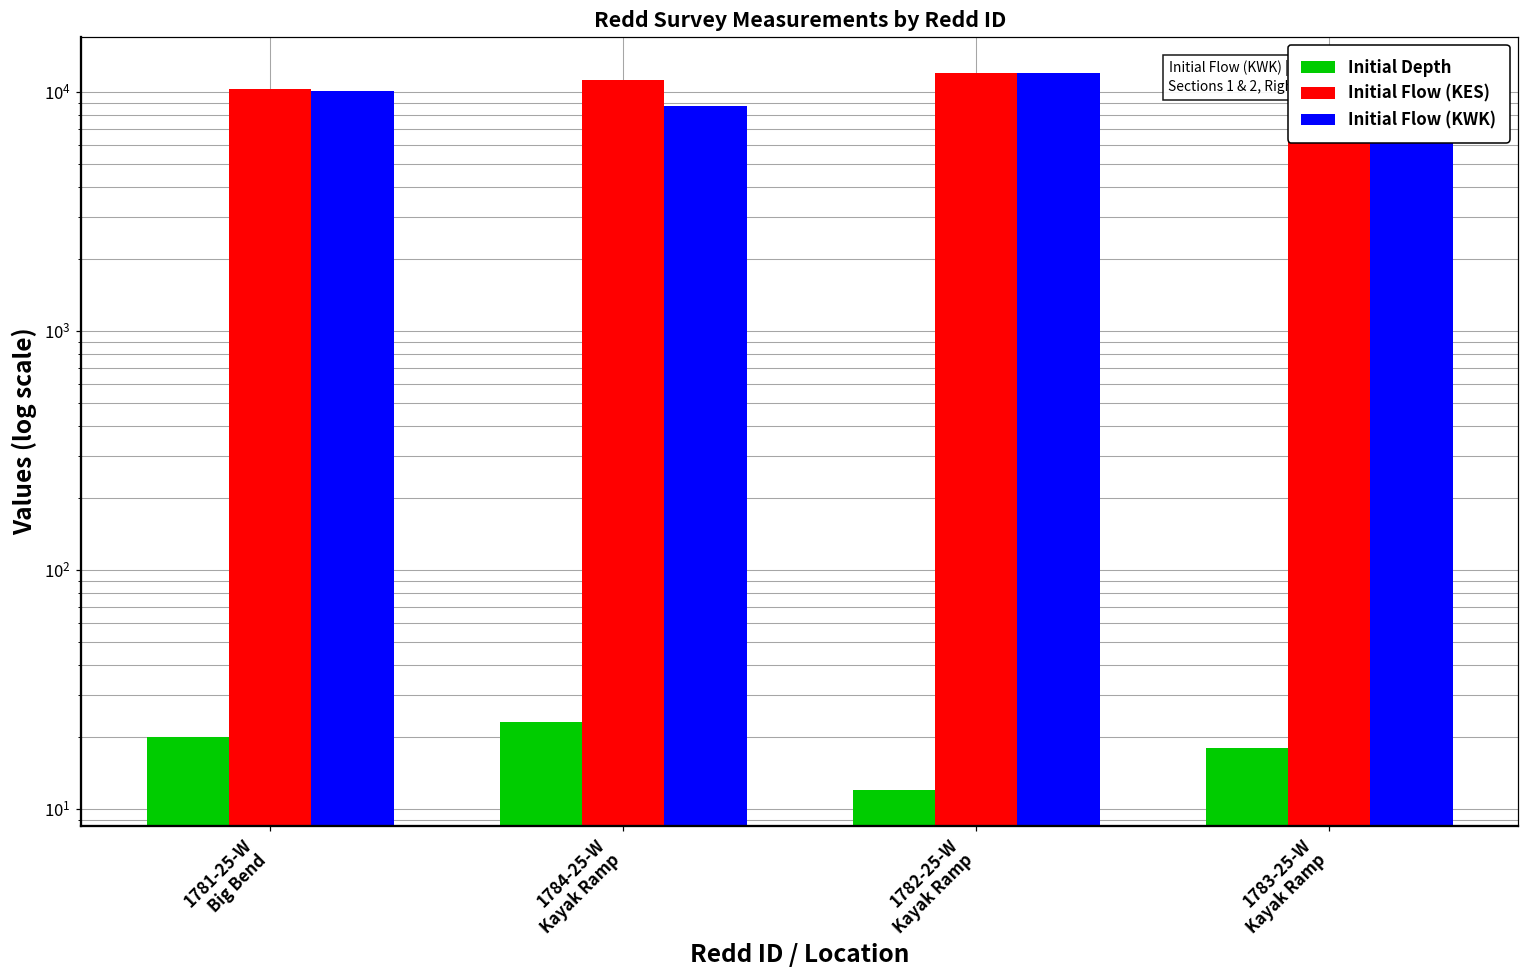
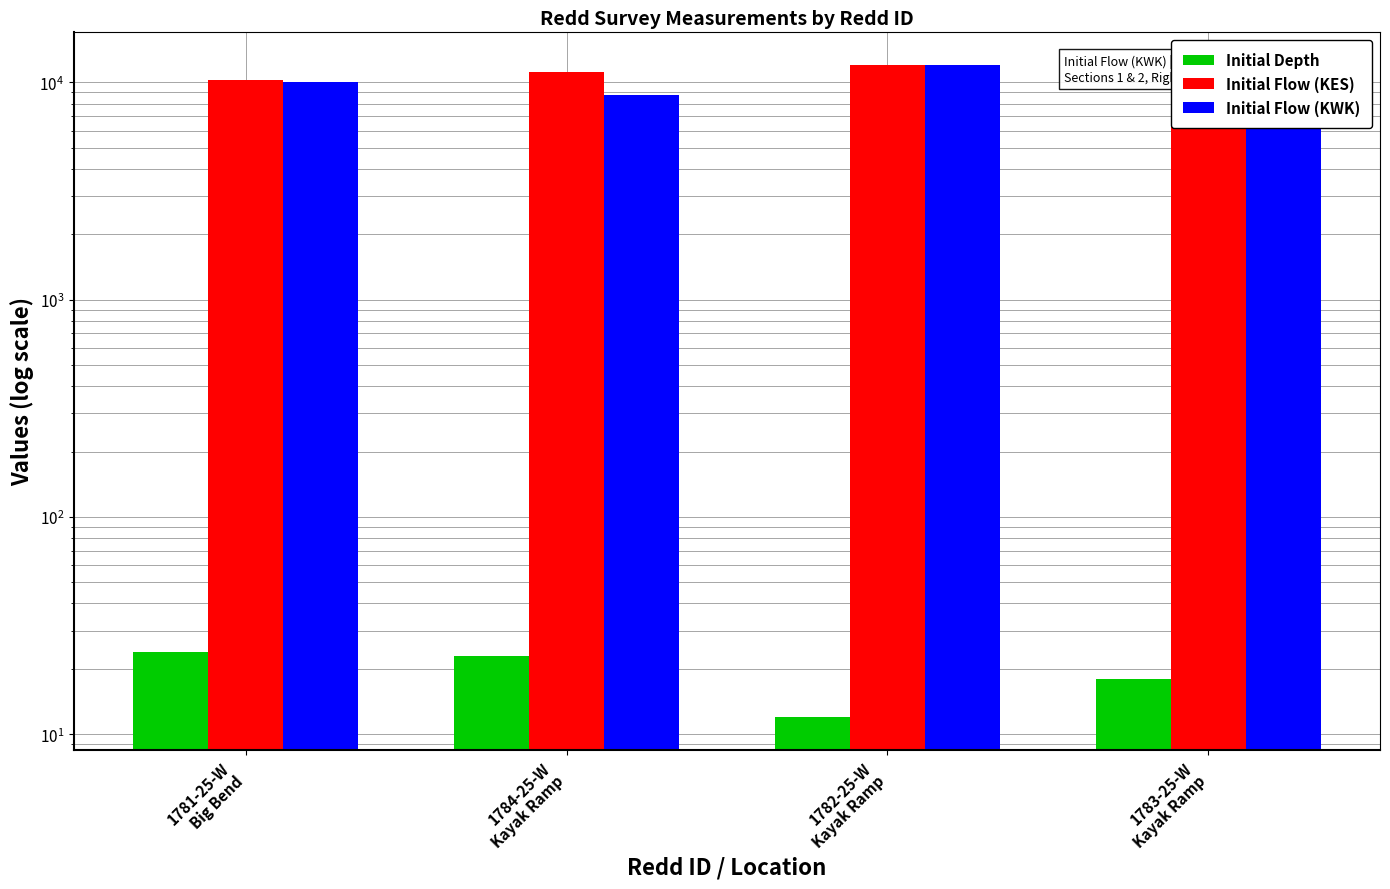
  {
    "Initial Depth": {
-     "1781-25-W Big Bend": 20,
+     "1781-25-W Big Bend": 24,
      "1784-25-W Kayak Ramp": 23,
      "1782-25-W Kayak Ramp": 12,
      "1783-25-W Kayak Ramp": 18
    },
    "Initial Flow (KES)": {
      "1781-25-W Big Bend": 10000,
      "1784-25-W Kayak Ramp": 11000,
      "1782-25-W Kayak Ramp": 12000
    },
    "Initial Flow (KWK)": {
      "1781-25-W Big Bend": 10000,
      "1784-25-W Kayak Ramp": 8800,
      "1782-25-W Kayak Ramp": 12000
    }
  }
